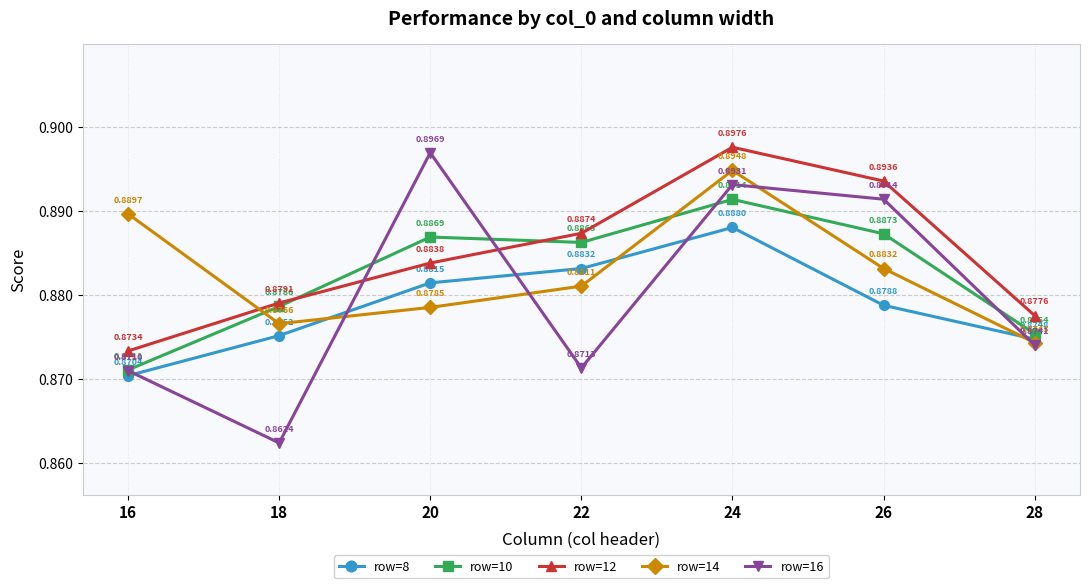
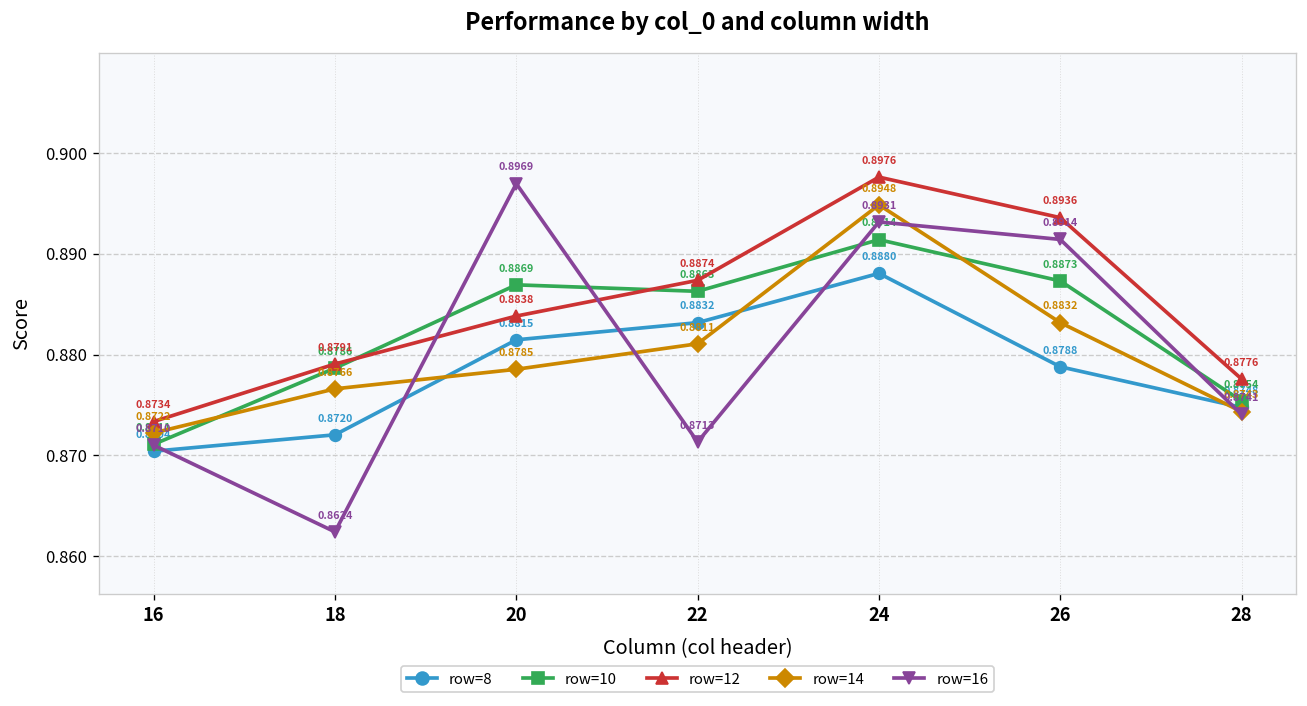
  {
    "row=8": {
-     "18": 0.8752,
+     "18": 0.8720,
      "22": 0.8832,
      "24": 0.8880,
      "26": 0.8788
    },
    "row=10": {
      "20": 0.8869,
      "26": 0.8873
    },
    "row=12": {
      "16": 0.8734,
      "20": 0.8838,
      "22": 0.8874,
      "24": 0.8976,
      "26": 0.8936,
      "28": 0.8776
    },
    "row=14": {
-     "16": 0.8897,
+     "16": 0.8722,
      "20": 0.8785,
      "24": 0.8948,
      "26": 0.8832
    },
    "row=16": {
      "18": 0.8624,
      "20": 0.8969,
      "22": 0.8713
    }
  }
